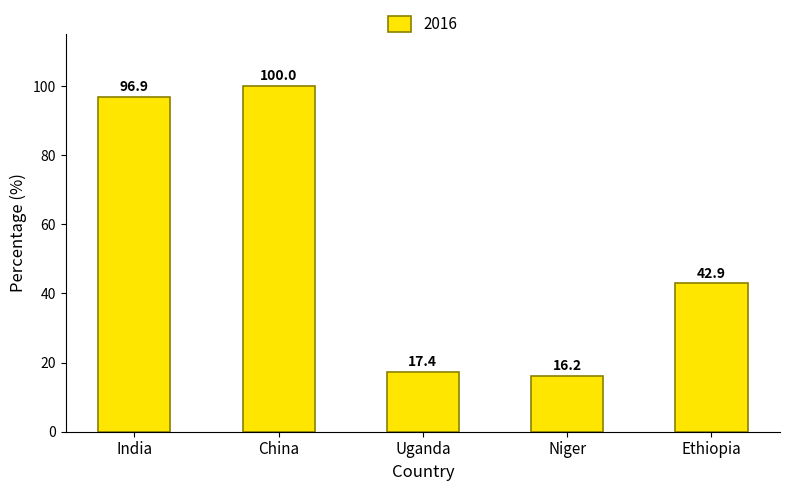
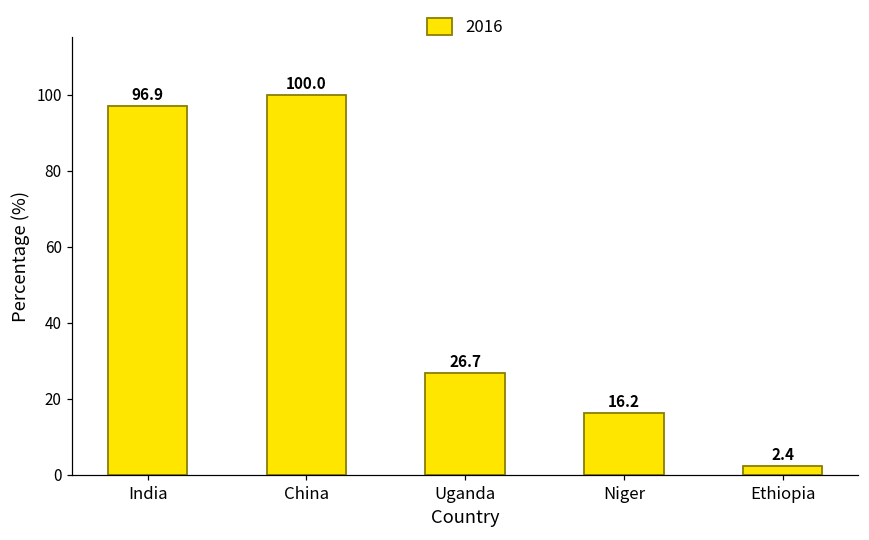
  {
    "India": 96.9,
    "China": 100.0,
-   "Uganda": 17.4,
+   "Uganda": 26.7,
    "Niger": 16.2,
-   "Ethiopia": 42.9
+   "Ethiopia": 2.4
  }
